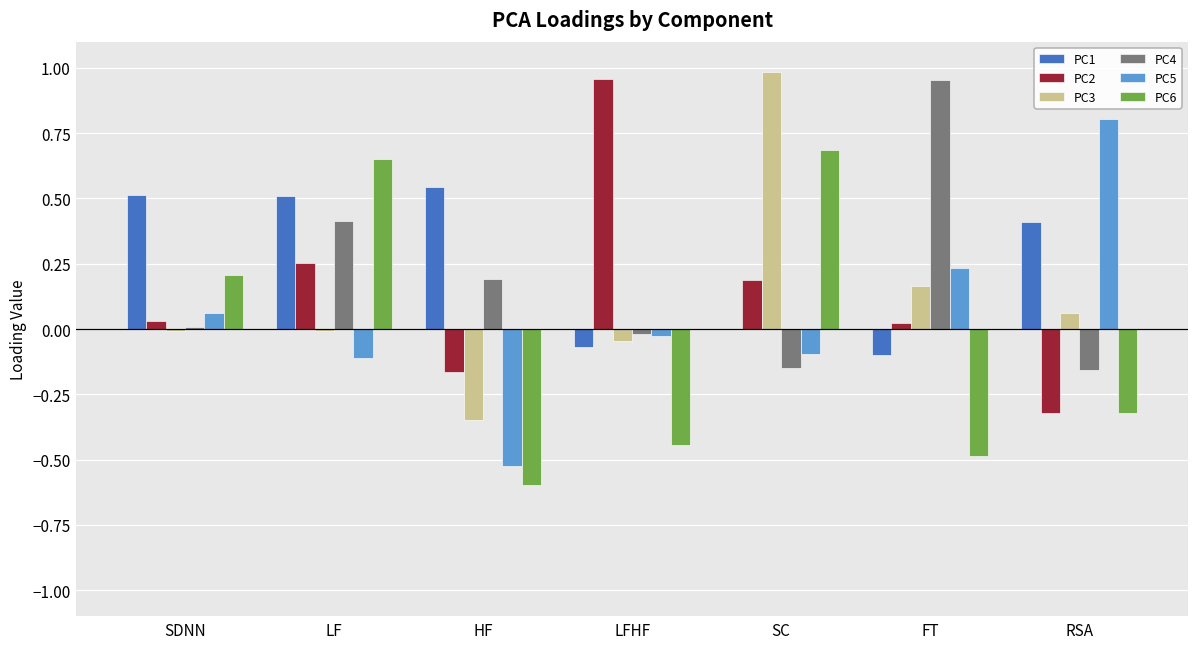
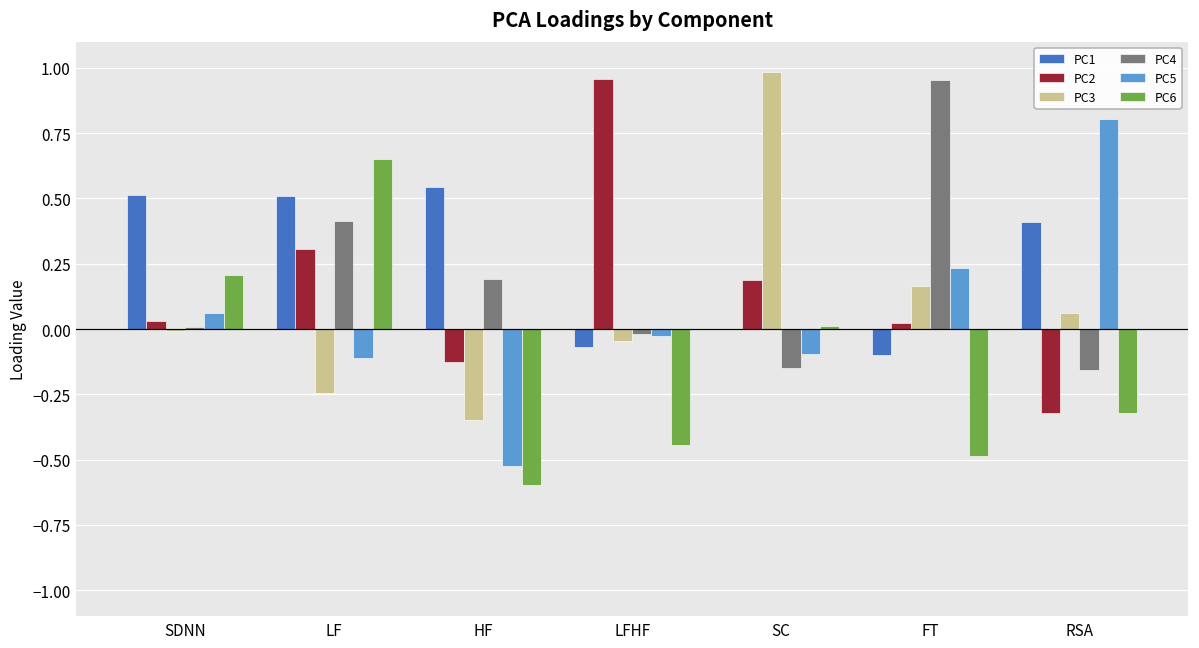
  {
    "PC2": {
      "SDNN": 0.03,
-     "LF": 0.25,
-     "HF": -0.16,
+     "LF": 0.31,
+     "HF": -0.13,
      "LFHF": 0.96,
      "SC": 0.19,
      "FT": 0.02,
      "RSA": -0.32
    },
    "PC3": {
-     "LF": -0.01,
+     "LF": -0.24,
      "HF": -0.35,
      "LFHF": -0.04,
      "SC": 0.98,
      "FT": 0.17,
      "RSA": 0.06
    },
    "PC4": {
      "LF": 0.41,
      "HF": 0.19,
      "LFHF": -0.02,
      "SC": -0.15,
      "FT": 0.95,
      "RSA": -0.16
    },
    "PC6": {
      "SDNN": 0.21,
      "LF": 0.65,
      "HF": -0.60,
      "LFHF": -0.44,
-     "SC": 0.68,
+     "SC": 0.01,
      "FT": -0.48,
      "RSA": -0.32
    }
  }
